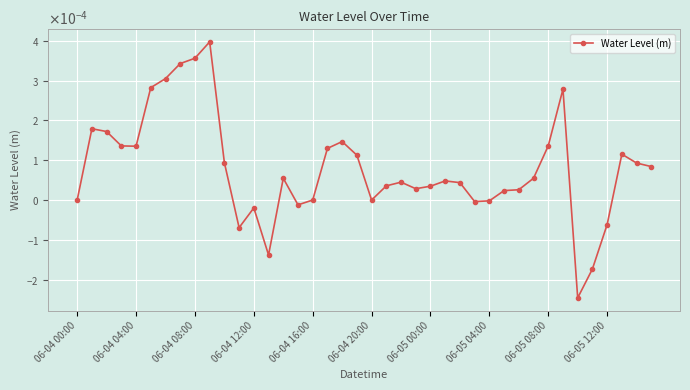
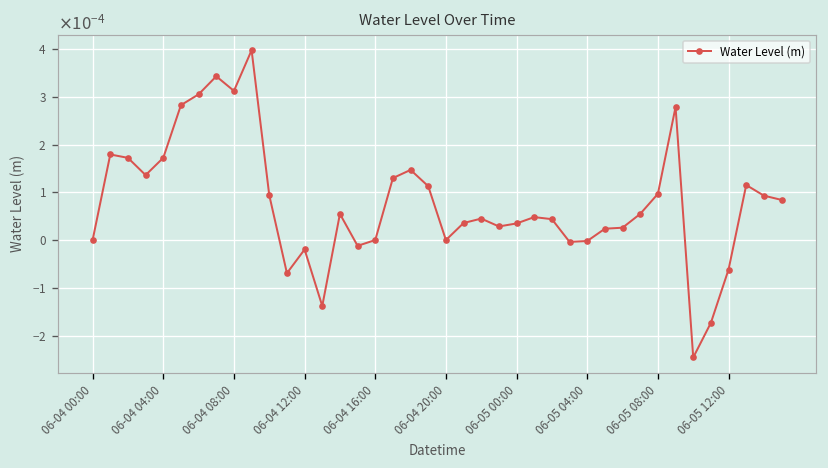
  {
    "06-04 00:00": 0.00000,
-   "06-04 04:00": 0.00014,
-   "06-04 08:00": 0.00036,
+   "06-04 04:00": 0.00017,
+   "06-04 08:00": 0.00031,
    "06-04 12:00": -0.00002,
    "06-04 16:00": 0.00000,
    "06-04 20:00": 0.00000,
    "06-05 00:00": 0.00003,
    "06-05 04:00": 0.00000,
-   "06-05 08:00": 0.00014,
+   "06-05 08:00": 0.00010,
    "06-05 12:00": -0.00006
  }
